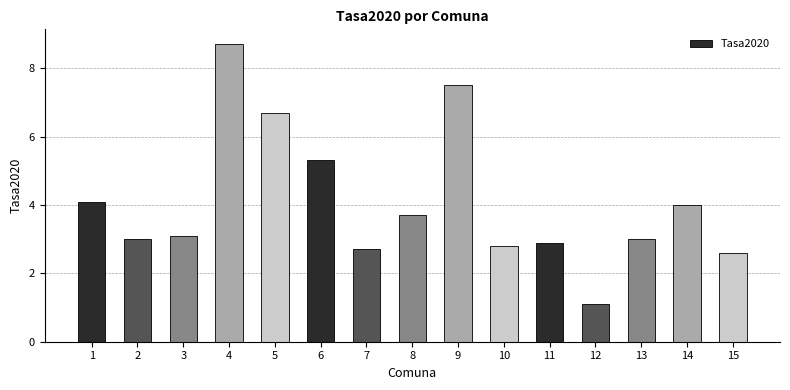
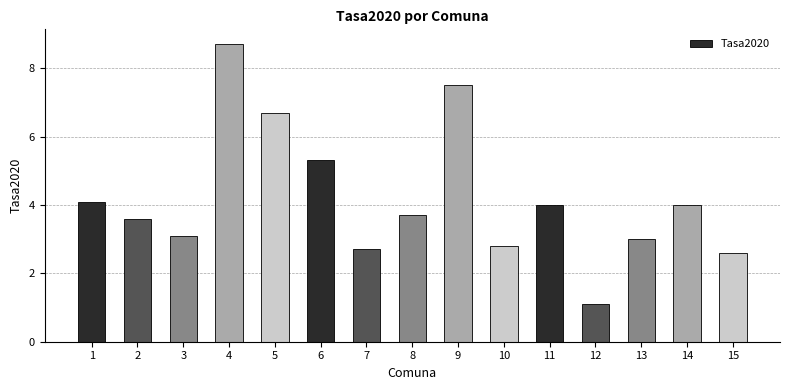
  {
    "1": 4.1,
-   "2": 3.0,
+   "2": 3.6,
    "3": 3.1,
    "4": 8.7,
    "5": 6.7,
    "6": 5.3,
    "7": 2.7,
    "8": 3.7,
    "9": 7.5,
    "10": 2.8,
-   "11": 2.9,
+   "11": 4.0,
    "12": 1.1,
    "13": 3.0,
    "14": 4.0,
    "15": 2.6
  }
